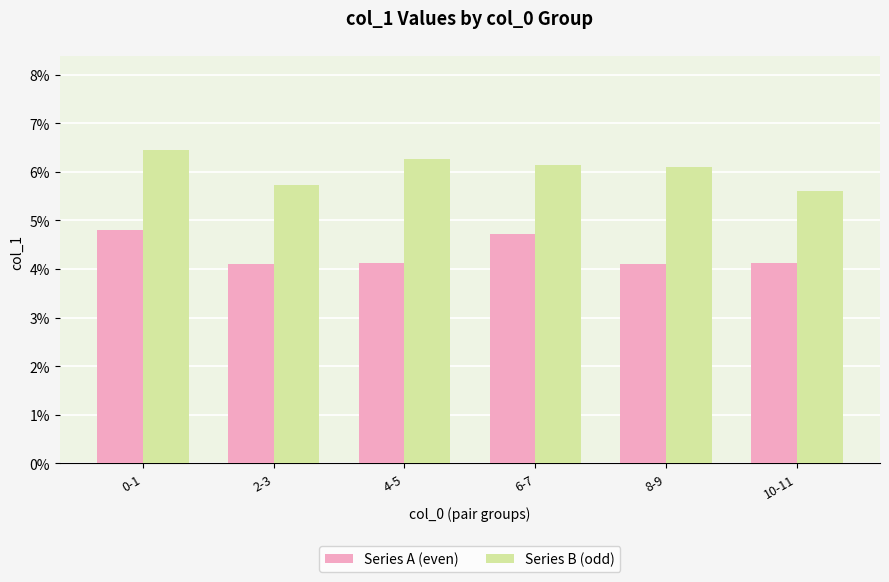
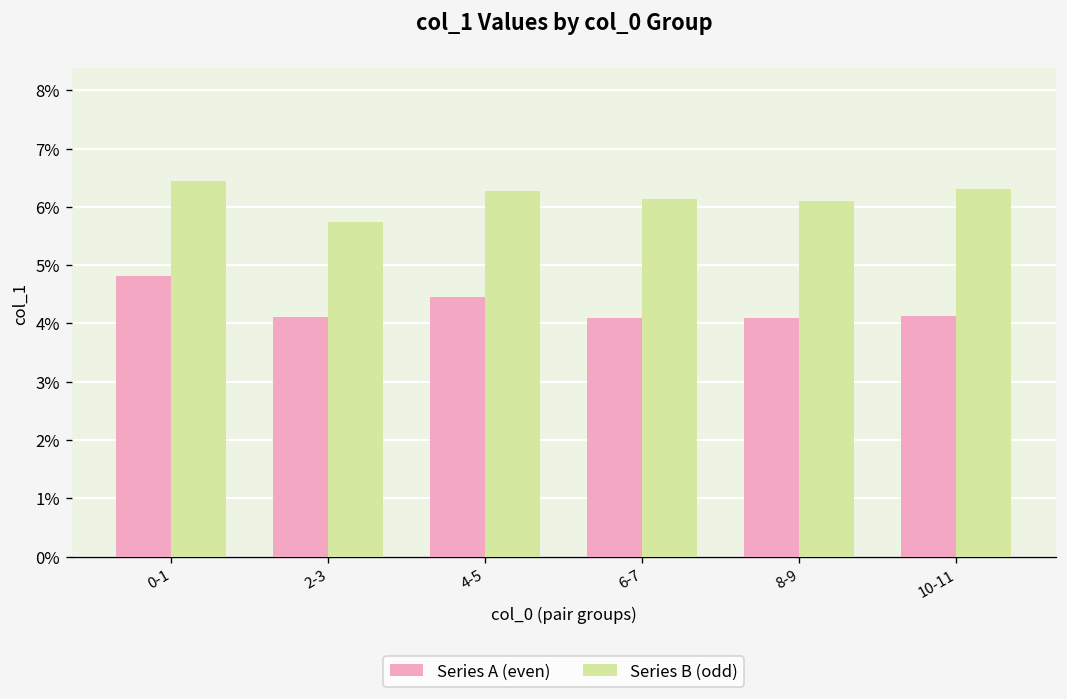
  {
    "Series A (even)": {
      "0-1": "4.8%",
      "2-3": "4.1%",
-     "4-5": "4.1%",
-     "6-7": "4.7%",
+     "4-5": "4.5%",
+     "6-7": "4.1%",
      "8-9": "4.1%",
      "10-11": "4.1%"
    },
    "Series B (odd)": {
      "0-1": "6.4%",
      "2-3": "5.7%",
      "4-5": "6.3%",
      "6-7": "6.1%",
      "8-9": "6.1%",
-     "10-11": "5.6%"
+     "10-11": "6.3%"
    }
  }
